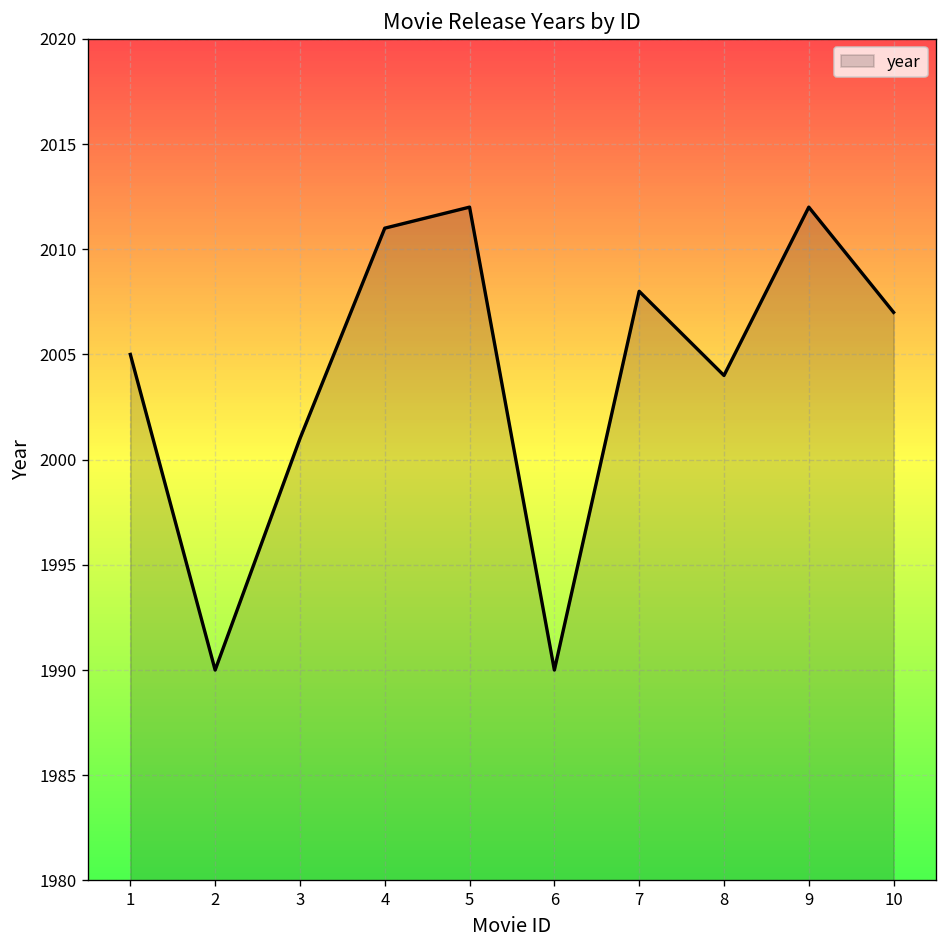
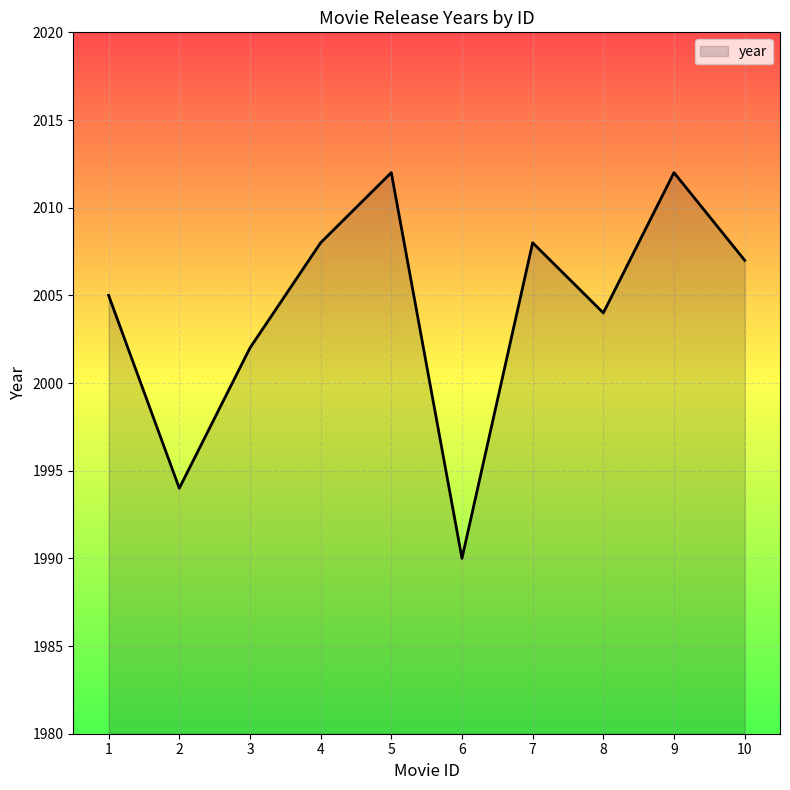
  {
    "1": 2005,
-   "2": 1990,
-   "3": 2001,
-   "4": 2011,
+   "2": 1994,
+   "3": 2002,
+   "4": 2008,
    "5": 2012,
    "6": 1990,
    "7": 2008,
    "8": 2004,
    "9": 2012,
    "10": 2007
  }
